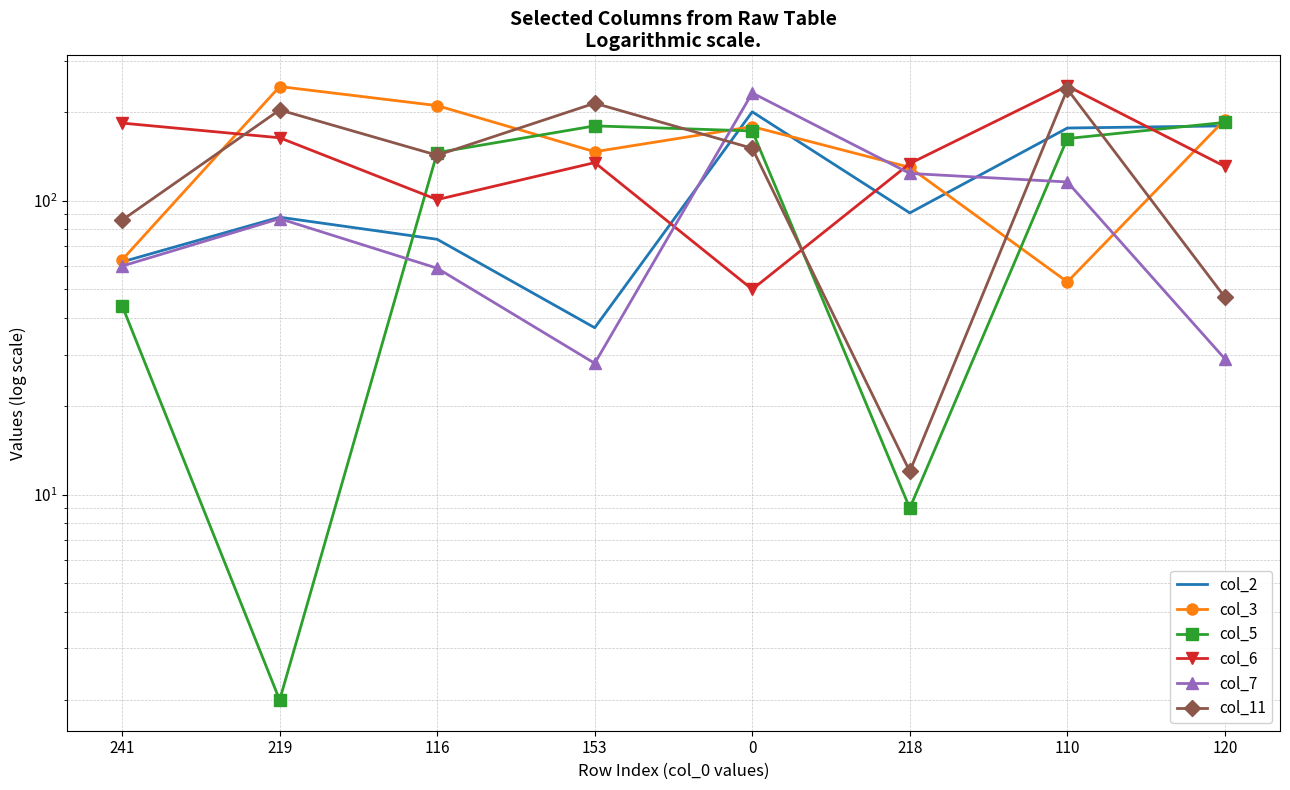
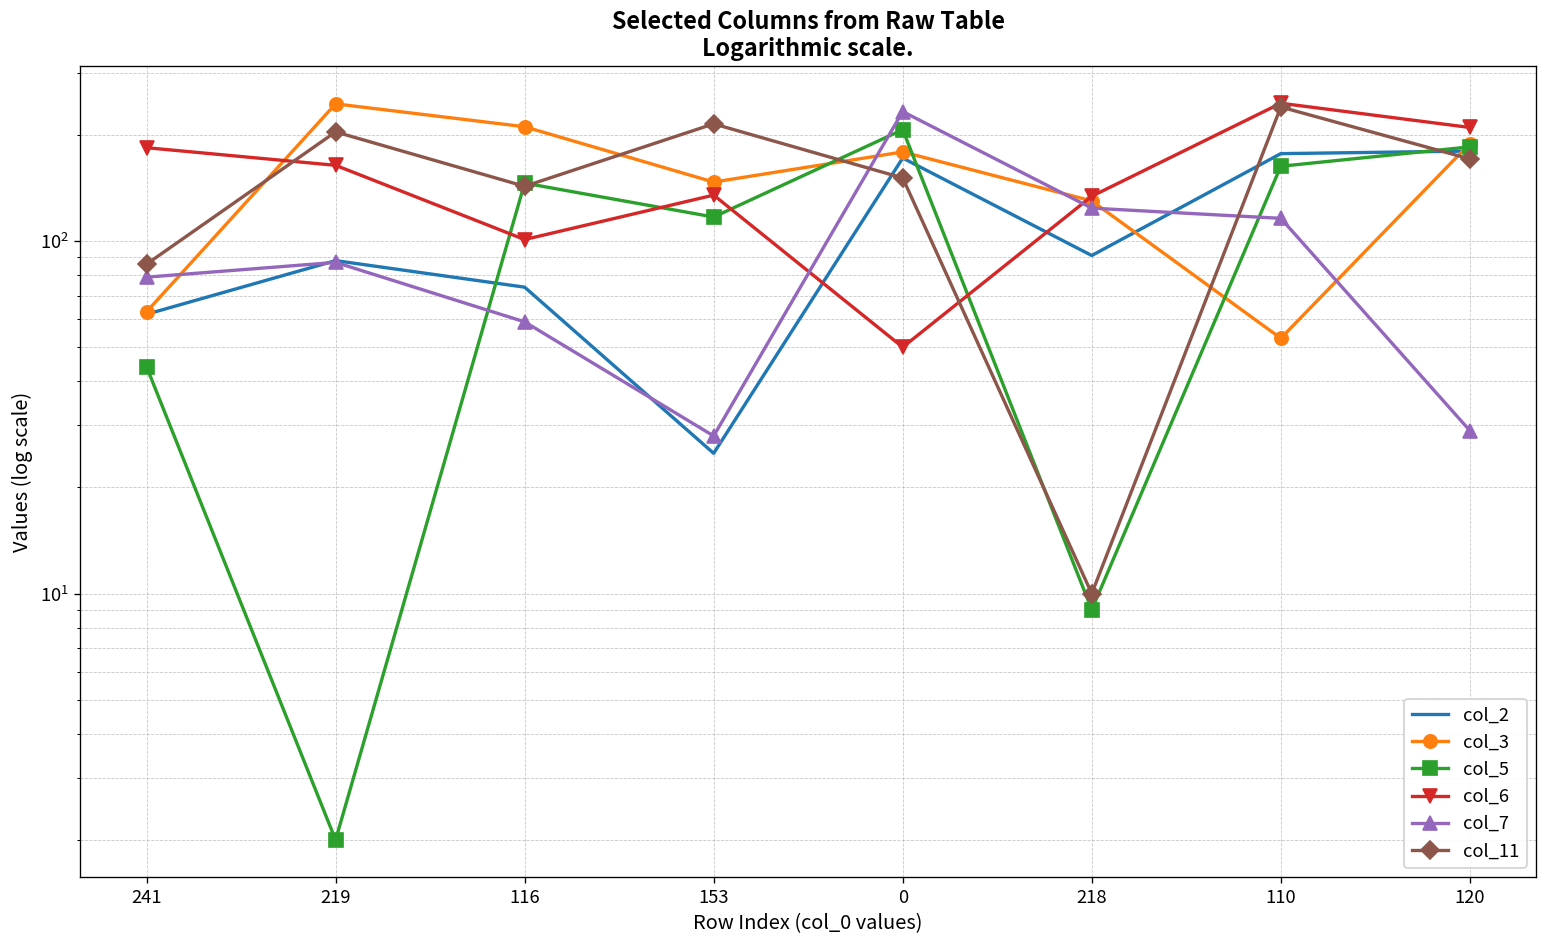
  {
    "col_2": {
      "116": 74,
-     "153": 37,
-     "0": 200,
+     "153": 25,
+     "0": 170,
      "218": 91,
      "110": 180,
      "120": 180
    },
    "col_3": {
      "219": 250,
      "116": 210,
      "153": 150,
      "0": 180,
      "218": 130,
      "110": 53,
      "120": 190
    },
    "col_5": {
      "241": 44,
      "219": 2,
      "116": 150,
-     "153": 180,
-     "0": 170,
+     "153": 117,
+     "0": 210,
      "218": 9,
      "110": 160,
      "120": 190
    },
    "col_6": {
      "241": 180,
      "219": 160,
      "116": 101,
      "153": 140,
      "0": 50,
      "218": 130,
      "110": 250,
-     "120": 130
+     "120": 210
    },
    "col_7": {
-     "241": 60,
+     "241": 79,
      "116": 59,
      "153": 28,
      "0": 230,
      "218": 124,
      "110": 116,
      "120": 29
    },
    "col_11": {
      "241": 86,
      "219": 200,
      "116": 140,
      "153": 220,
      "0": 150,
-     "218": 12,
+     "218": 10,
      "110": 240,
-     "120": 47
+     "120": 170
    }
  }
